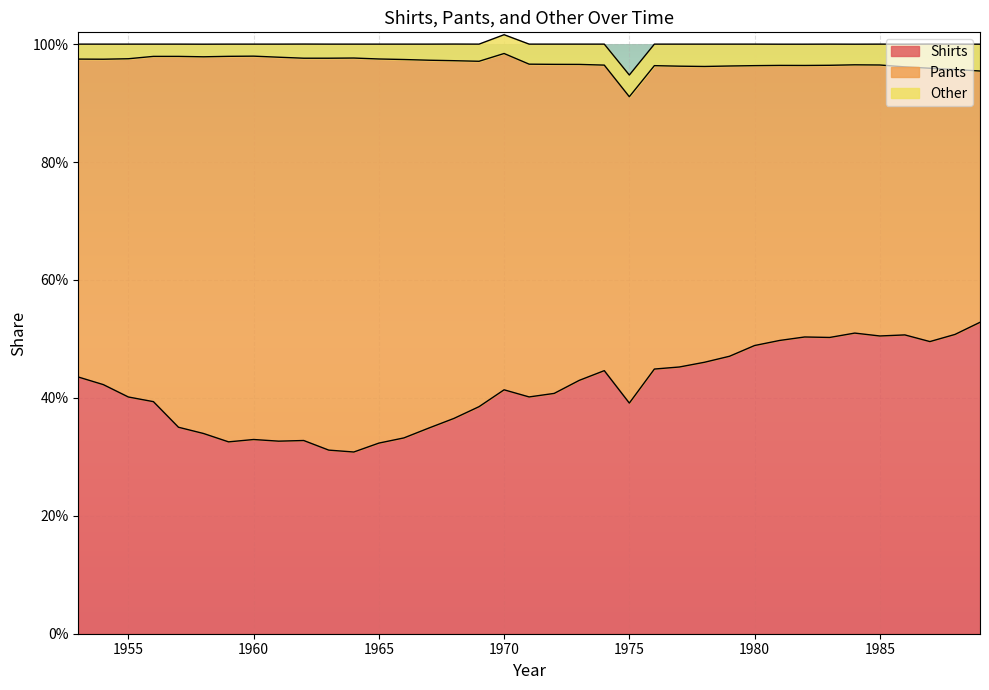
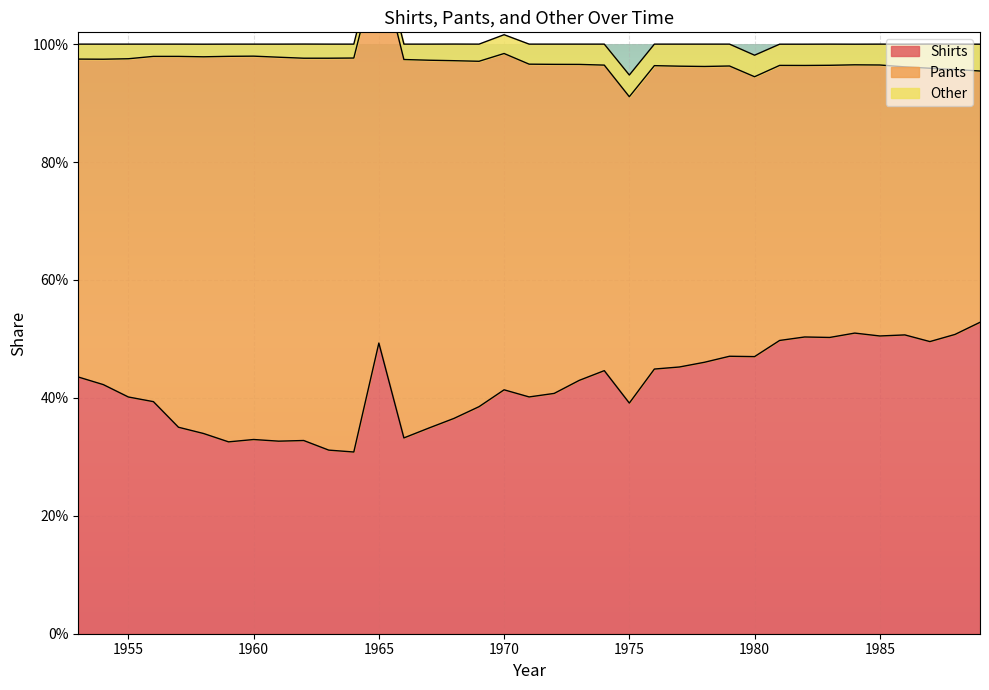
  {
    "Shirts": {
      "1955": "40%",
      "1960": "33%",
-     "1965": "32%",
+     "1965": "49%",
      "1970": "41%",
      "1975": "39%",
-     "1980": "49%",
+     "1980": "47%",
      "1985": "51%"
    },
    "Pants": {
      "1955": "57%",
      "1960": "65%",
      "1970": "57%",
      "1975": "52%",
      "1980": "47%",
      "1985": "46%"
    },
    "Other": {
      "1955": "2%",
      "1960": "2%",
      "1970": "3%",
      "1975": "4%",
      "1980": "4%",
      "1985": "4%"
    }
  }
